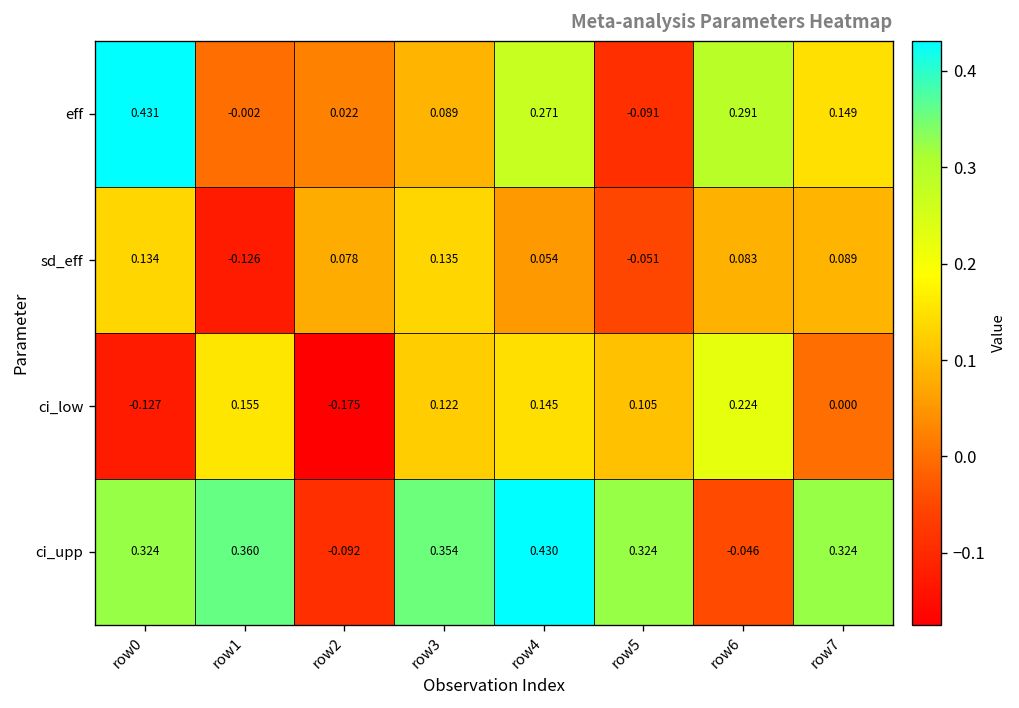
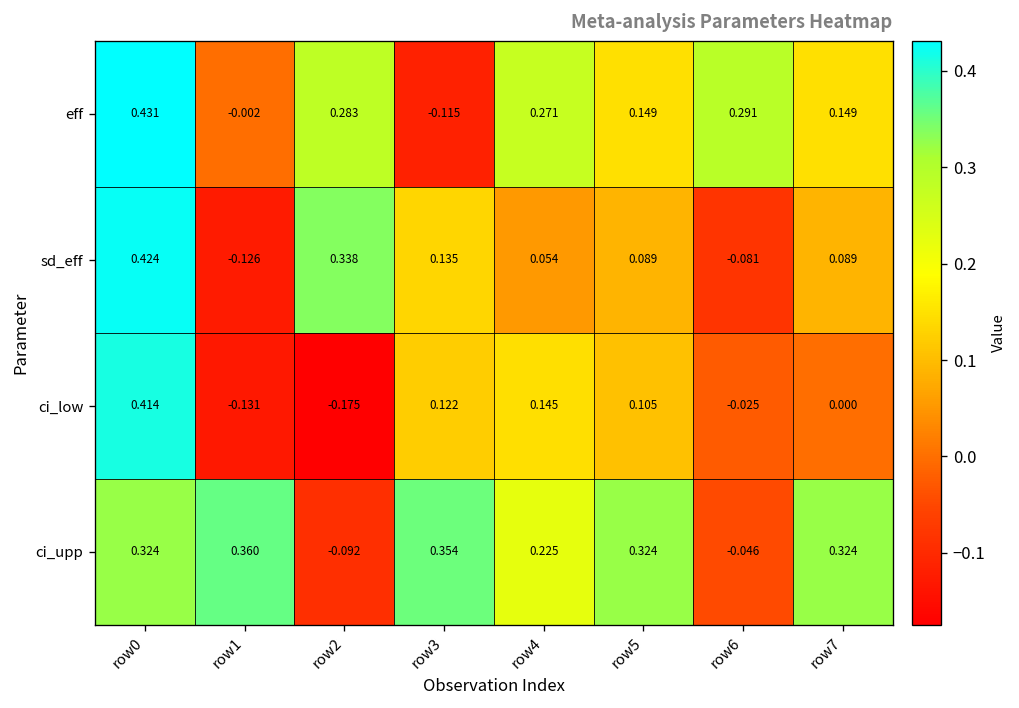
  {
    "eff": {
      "row0": 0.431,
      "row1": -0.002,
-     "row2": 0.022,
-     "row3": 0.089,
+     "row2": 0.283,
+     "row3": -0.115,
      "row4": 0.271,
-     "row5": -0.091,
+     "row5": 0.149,
      "row6": 0.291,
      "row7": 0.149
    },
    "sd_eff": {
-     "row0": 0.134,
+     "row0": 0.424,
      "row1": -0.126,
-     "row2": 0.078,
+     "row2": 0.338,
      "row3": 0.135,
      "row4": 0.054,
-     "row5": -0.051,
-     "row6": 0.083,
+     "row5": 0.089,
+     "row6": -0.081,
      "row7": 0.089
    },
    "ci_low": {
-     "row0": -0.127,
-     "row1": 0.155,
+     "row0": 0.414,
+     "row1": -0.131,
      "row2": -0.175,
      "row3": 0.122,
      "row4": 0.145,
      "row5": 0.105,
-     "row6": 0.224,
+     "row6": -0.025,
      "row7": 0.000
    },
    "ci_upp": {
      "row0": 0.324,
      "row1": 0.360,
      "row2": -0.092,
      "row3": 0.354,
-     "row4": 0.430,
+     "row4": 0.225,
      "row5": 0.324,
      "row6": -0.046,
      "row7": 0.324
    }
  }
